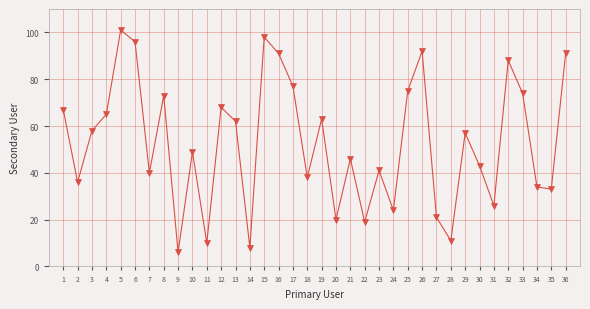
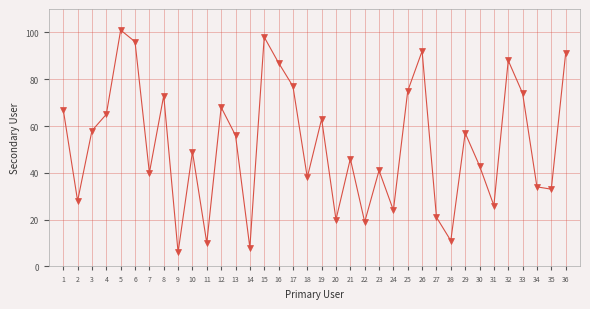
  {
    "1": 67,
-   "2": 36,
+   "2": 28,
    "3": 58,
    "4": 65,
    "5": 101,
    "6": 96,
    "7": 40,
    "8": 73,
    "9": 6,
    "10": 49,
    "11": 10,
    "12": 68,
-   "13": 62,
+   "13": 56,
    "14": 8,
    "15": 98,
-   "16": 91,
+   "16": 87,
    "17": 77,
    "18": 38,
    "19": 63,
    "20": 20,
    "21": 46,
    "22": 19,
    "23": 41,
    "24": 24,
    "25": 75,
    "26": 92,
    "27": 21,
    "28": 11,
    "29": 57,
    "30": 43,
    "31": 26,
    "32": 88,
    "33": 74,
    "34": 34,
    "35": 33,
    "36": 91
  }
